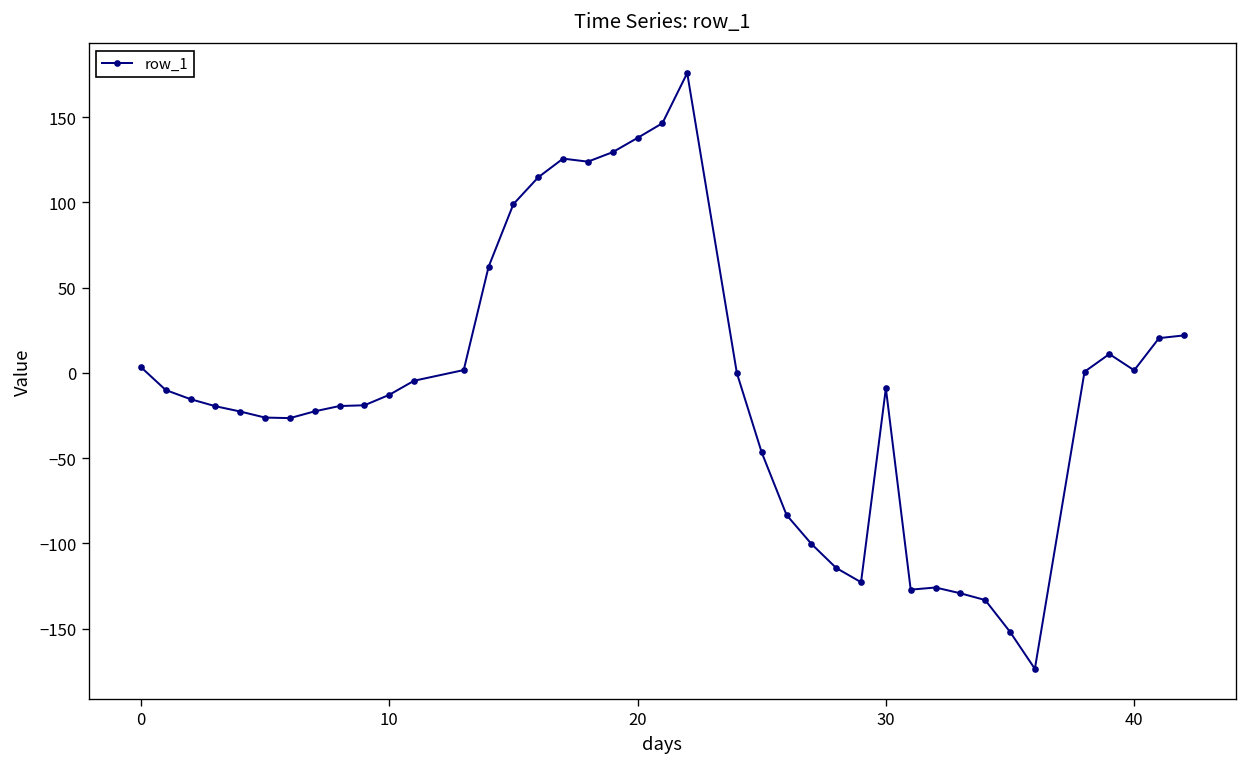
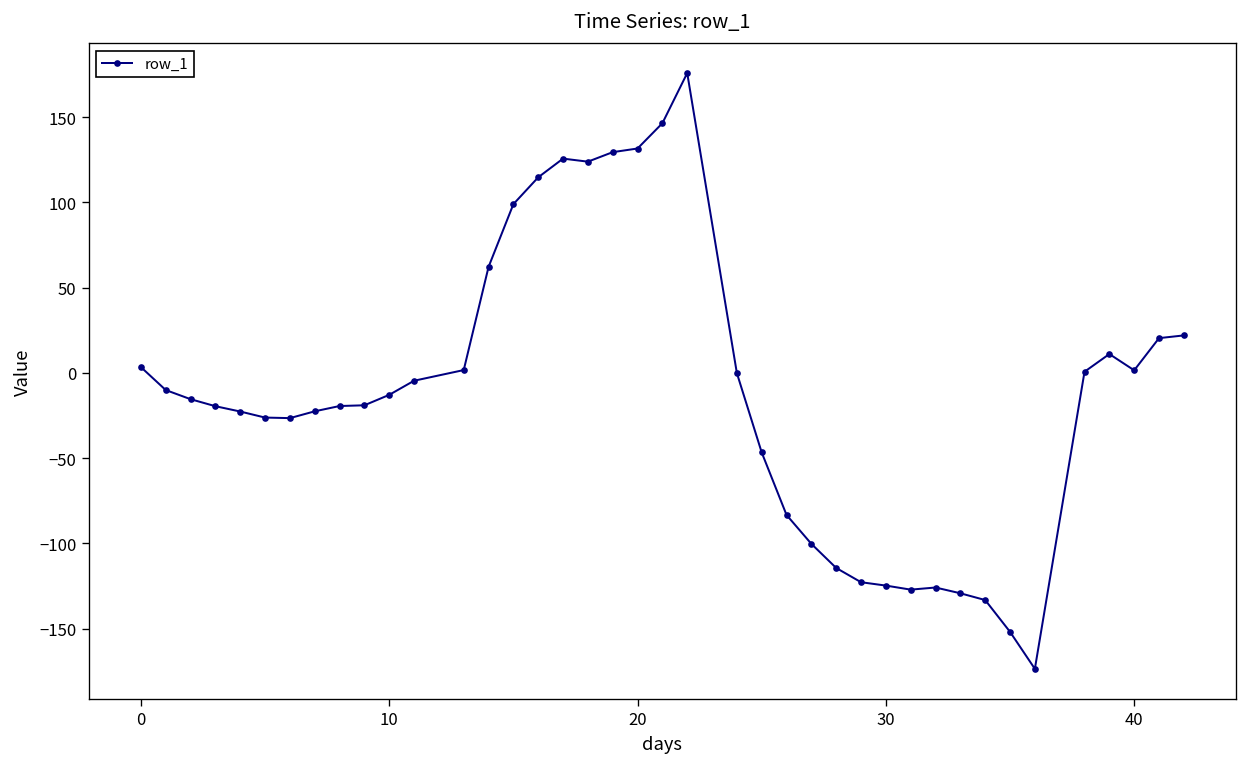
  {
    "0": 3,
    "10": -13,
-   "20": 138,
-   "30": -9,
+   "20": 132,
+   "30": -125,
    "40": 2
  }
